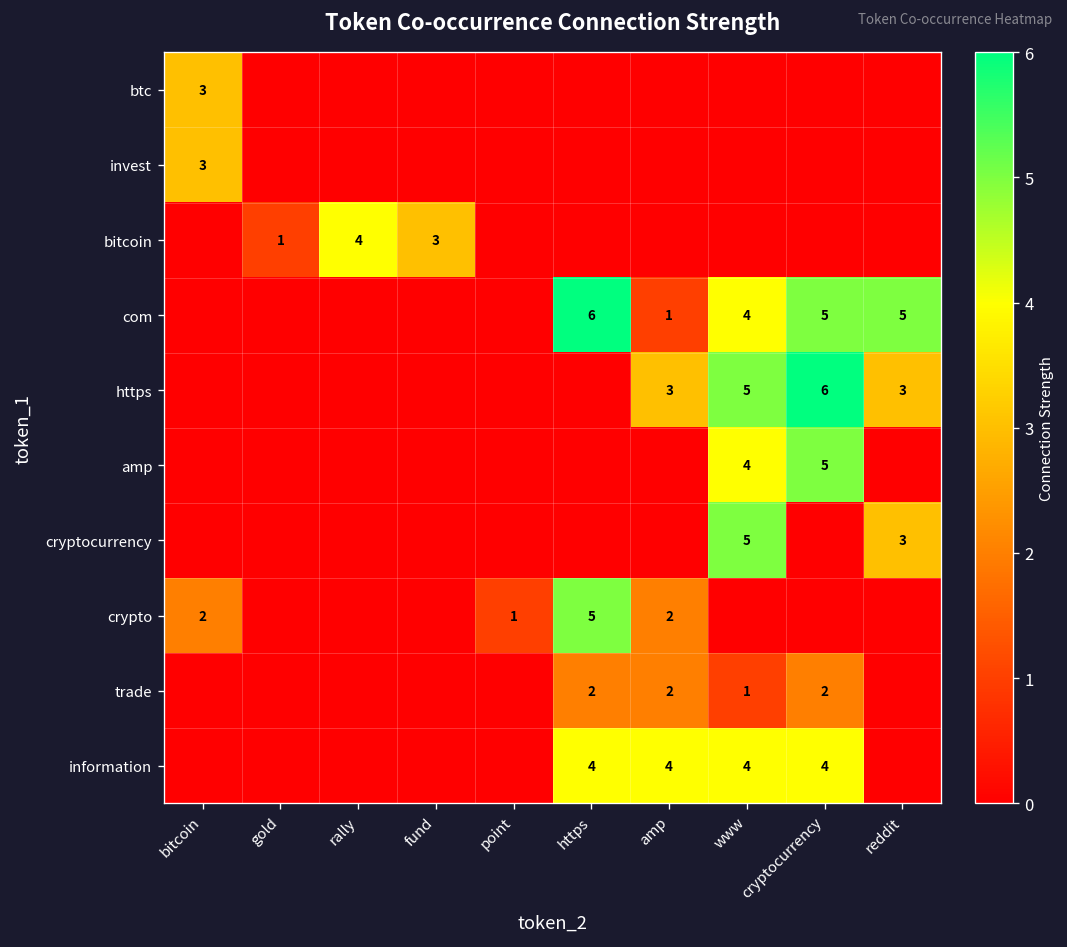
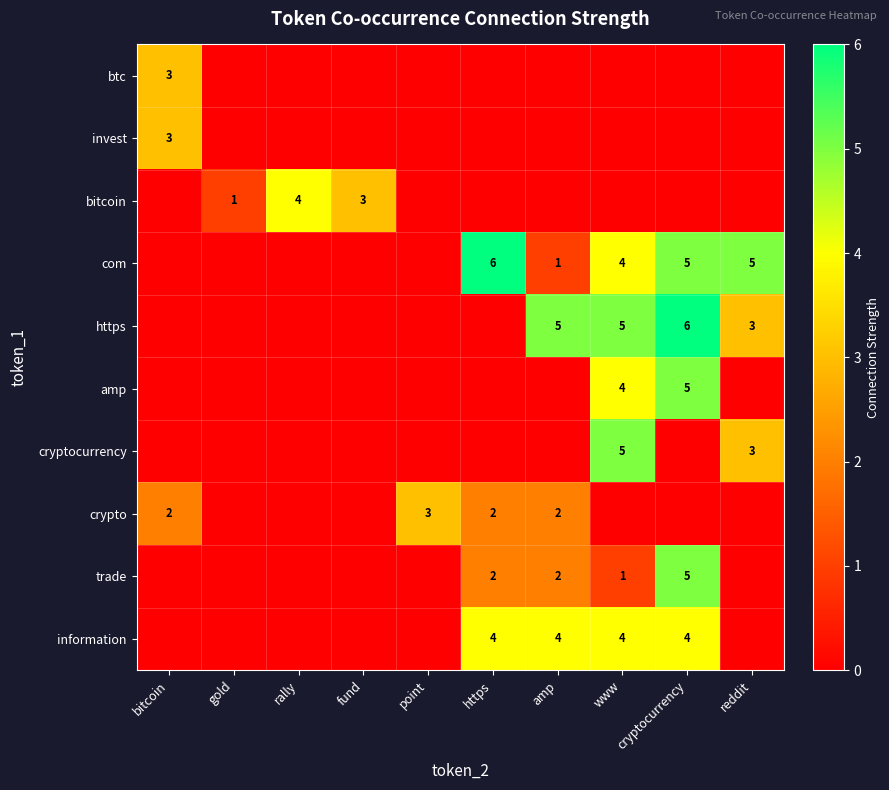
  {
    "btc": {
      "bitcoin": 3
    },
    "invest": {
      "bitcoin": 3
    },
    "bitcoin": {
      "gold": 1,
      "rally": 4,
      "fund": 3
    },
    "com": {
      "https": 6,
      "amp": 1,
      "www": 4,
      "cryptocurrency": 5,
      "reddit": 5
    },
    "https": {
-     "amp": 3,
+     "amp": 5,
      "www": 5,
      "cryptocurrency": 6,
      "reddit": 3
    },
    "amp": {
      "www": 4,
      "cryptocurrency": 5
    },
    "cryptocurrency": {
      "www": 5,
      "reddit": 3
    },
    "crypto": {
      "bitcoin": 2,
-     "point": 1,
-     "https": 5,
+     "point": 3,
+     "https": 2,
      "amp": 2
    },
    "trade": {
      "https": 2,
      "amp": 2,
      "www": 1,
-     "cryptocurrency": 2
+     "cryptocurrency": 5
    },
    "information": {
      "https": 4,
      "amp": 4,
      "www": 4,
      "cryptocurrency": 4
    }
  }
